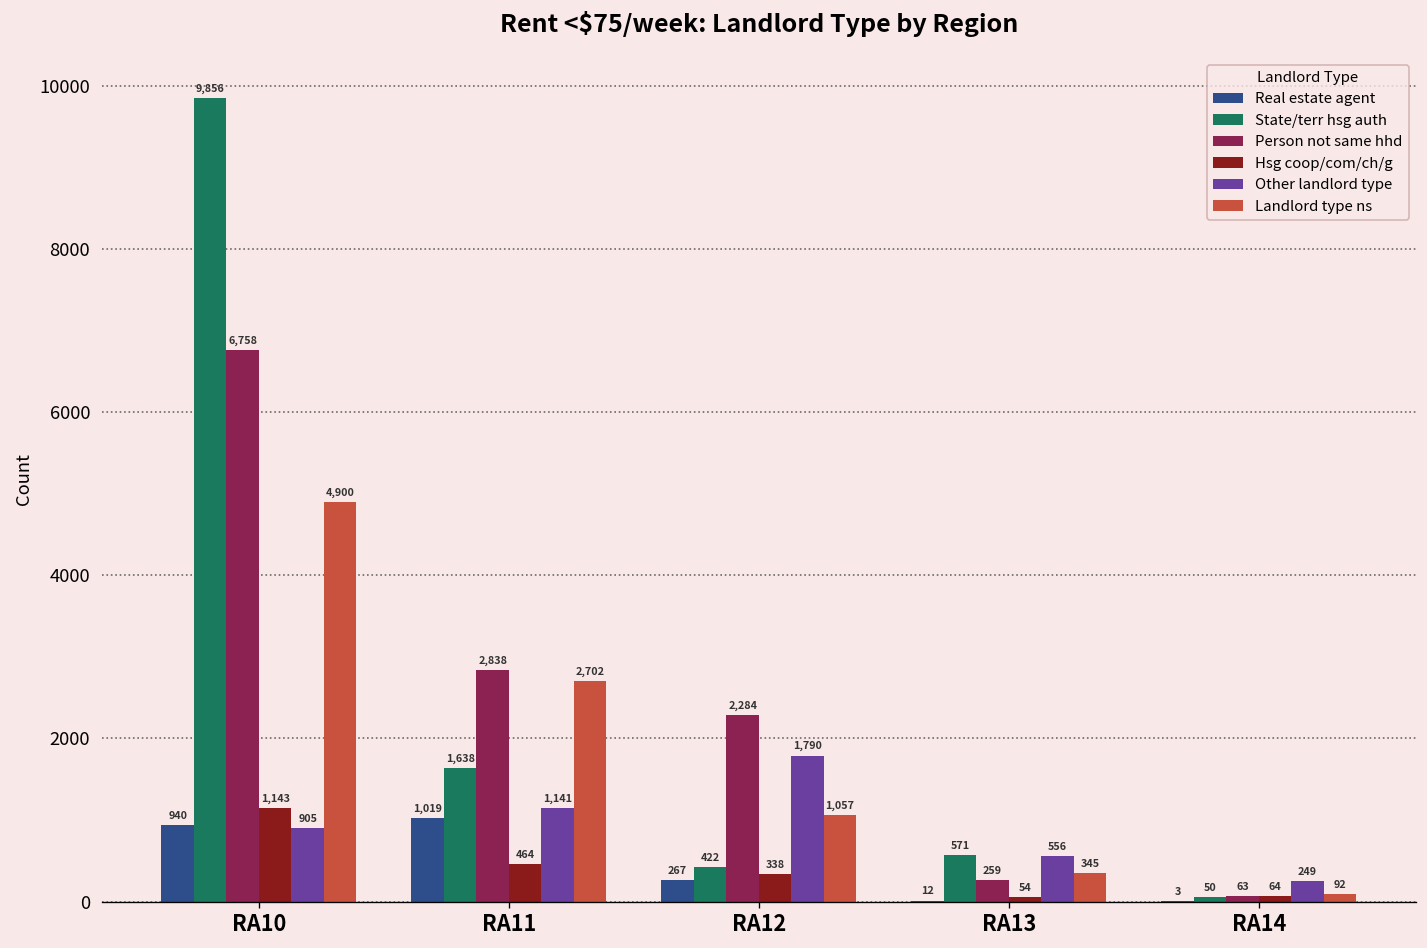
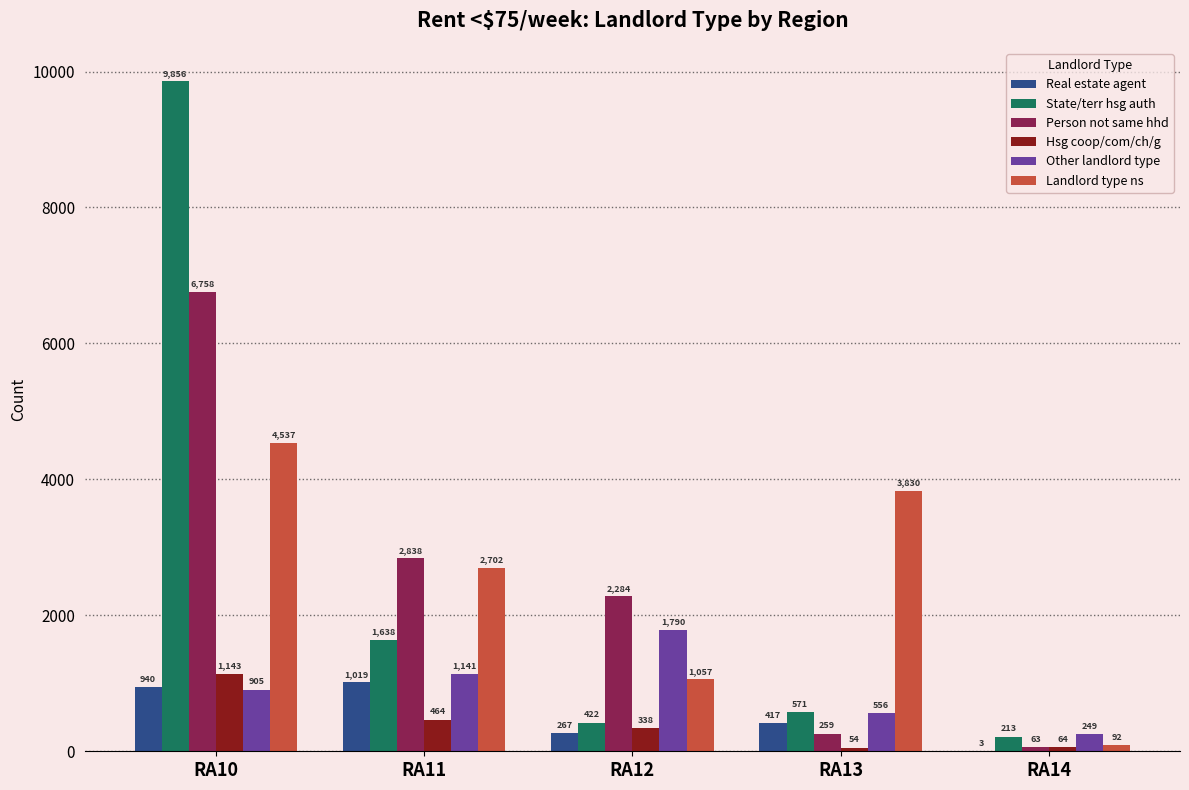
  {
    "Real estate agent": {
      "RA10": "940",
      "RA11": "1,019",
      "RA12": "267",
-     "RA13": "12",
+     "RA13": "417",
      "RA14": "3"
    },
    "State/terr hsg auth": {
      "RA10": "9,856",
      "RA11": "1,638",
      "RA12": "422",
      "RA13": "571",
-     "RA14": "50"
+     "RA14": "213"
    },
    "Other landlord type": {
      "RA10": "905",
      "RA11": "1,141",
      "RA12": "1,790",
      "RA13": "556",
      "RA14": "249"
    },
    "Landlord type ns": {
-     "RA10": "4,900",
+     "RA10": "4,537",
      "RA11": "2,702",
      "RA12": "1,057",
-     "RA13": "345",
+     "RA13": "3,830",
      "RA14": "92"
    }
  }
